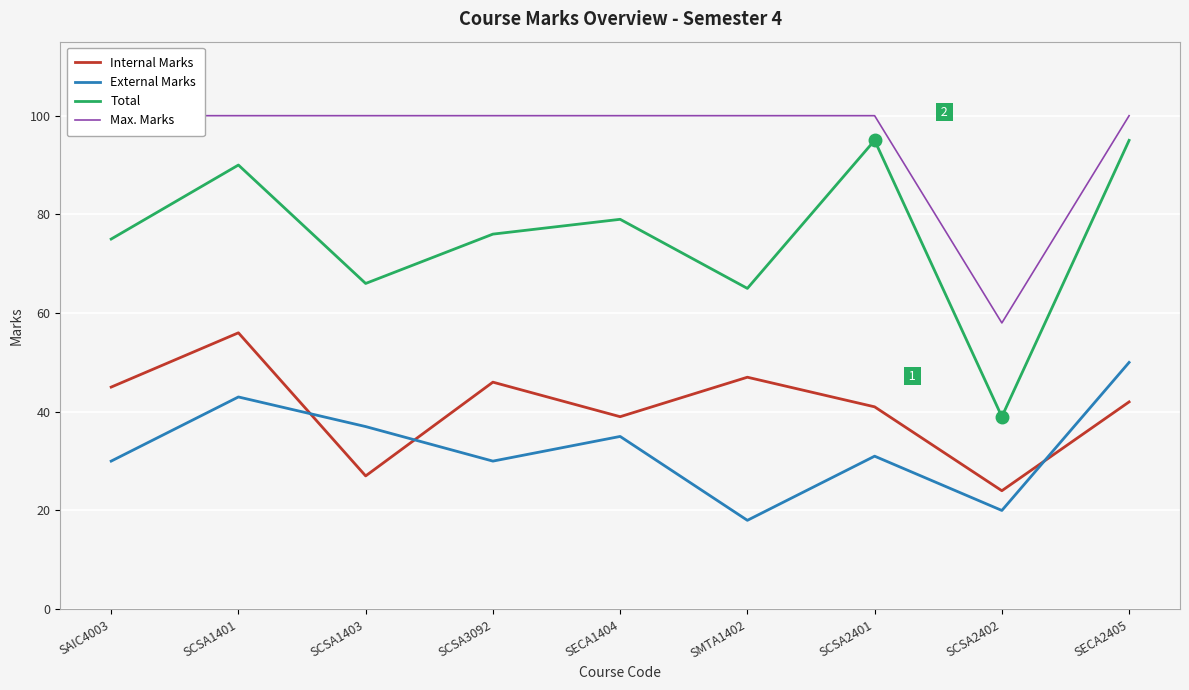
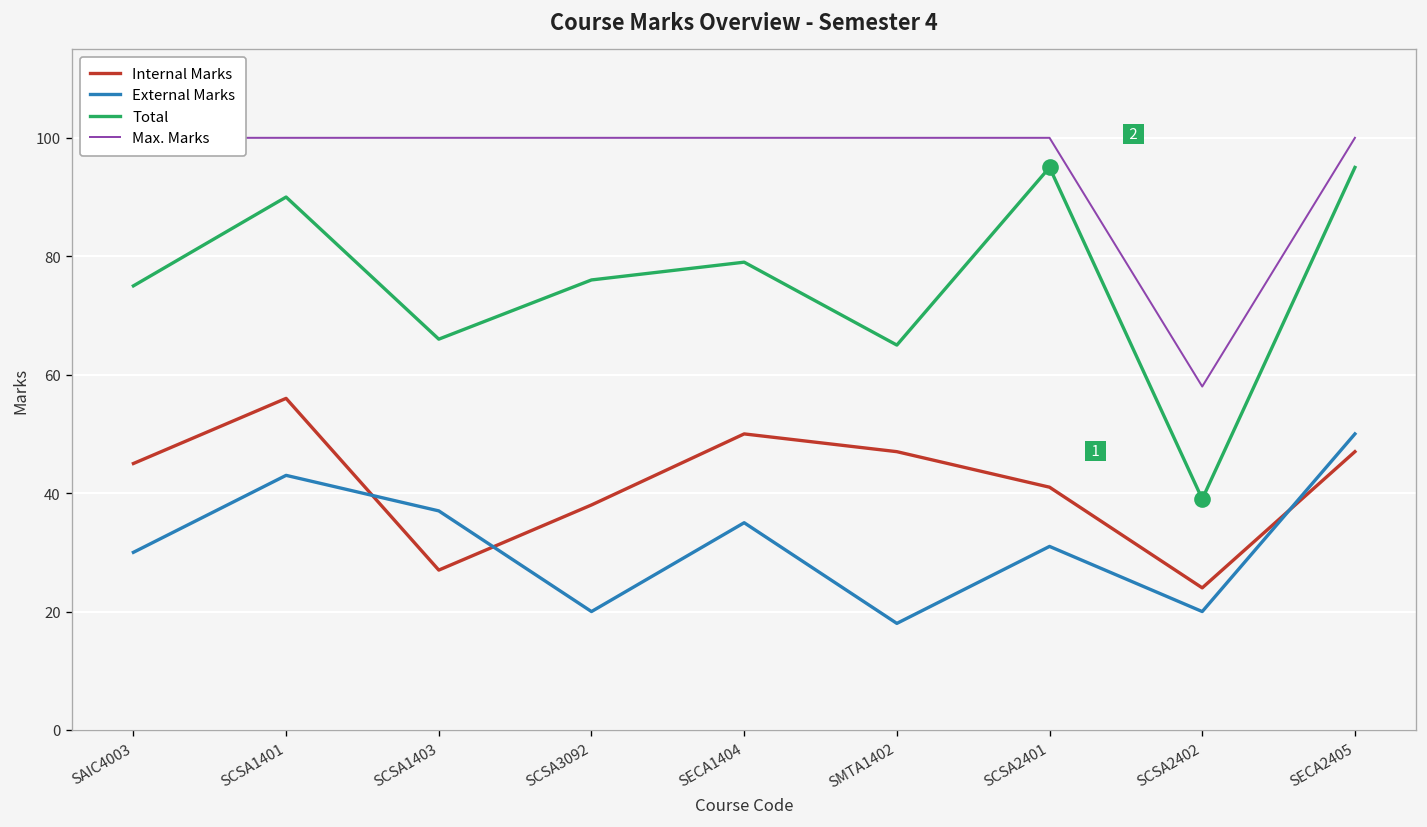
  {
    "Internal Marks": {
      "SAIC4003": 45,
      "SCSA1401": 56,
      "SCSA1403": 27,
-     "SCSA3092": 46,
-     "SECA1404": 39,
+     "SCSA3092": 38,
+     "SECA1404": 50,
      "SMTA1402": 47,
      "SCSA2401": 41,
      "SCSA2402": 24,
-     "SECA2405": 42
+     "SECA2405": 47
    },
    "External Marks": {
      "SAIC4003": 30,
      "SCSA1401": 43,
      "SCSA1403": 37,
-     "SCSA3092": 30,
+     "SCSA3092": 20,
      "SECA1404": 35,
      "SMTA1402": 18,
      "SCSA2401": 31,
      "SCSA2402": 20,
      "SECA2405": 50
    },
    "Max. Marks": {
      "SCSA1401": 100,
      "SCSA1403": 100,
      "SCSA3092": 100,
      "SECA1404": 100,
      "SMTA1402": 100,
      "SCSA2401": 100,
      "SCSA2402": 58,
      "SECA2405": 100
    }
  }
